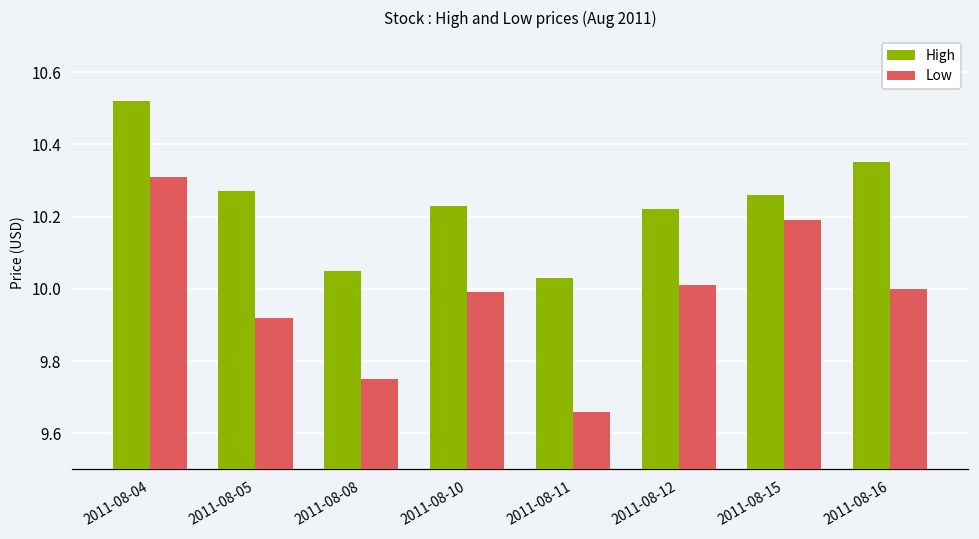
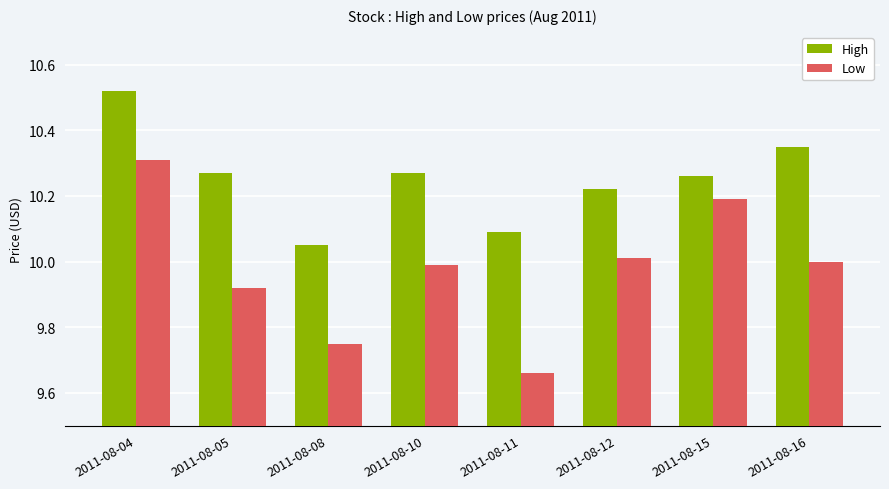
  {
    "High": {
      "2011-08-04": 10.52,
      "2011-08-05": 10.27,
      "2011-08-08": 10.05,
-     "2011-08-10": 10.23,
-     "2011-08-11": 10.03,
+     "2011-08-10": 10.27,
+     "2011-08-11": 10.09,
      "2011-08-12": 10.22,
      "2011-08-15": 10.26,
      "2011-08-16": 10.35
    },
    "Low": {
      "2011-08-04": 10.31,
      "2011-08-05": 9.92,
      "2011-08-08": 9.75,
      "2011-08-10": 9.99,
      "2011-08-11": 9.66,
      "2011-08-12": 10.01,
      "2011-08-15": 10.19,
      "2011-08-16": 10.00
    }
  }
